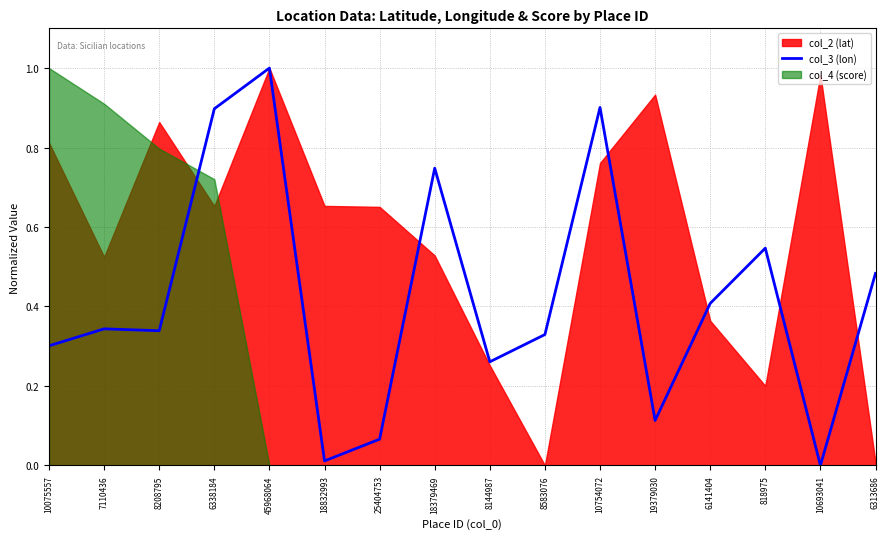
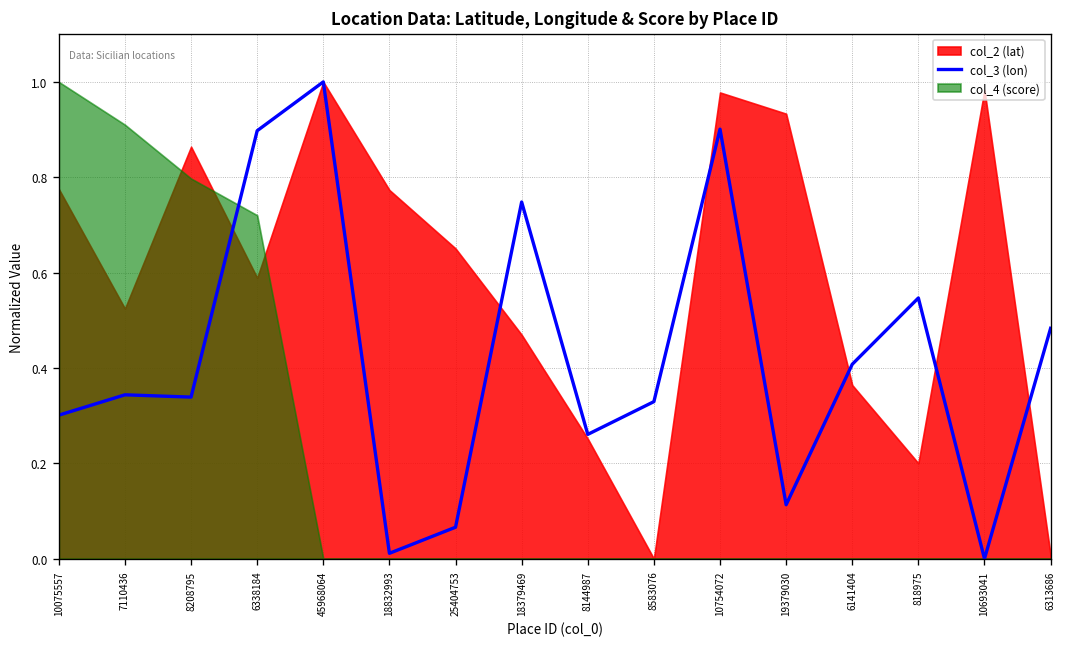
  {
    "col_2 (lat)": {
-     "10075557": 0.81,
+     "10075557": 0.78,
      "7110436": 0.52,
      "8208795": 0.86,
-     "6338184": 0.65,
-     "18832993": 0.65,
+     "6338184": 0.59,
+     "18832993": 0.77,
      "25404753": 0.65,
-     "18379469": 0.53,
+     "18379469": 0.47,
      "8144987": 0.25,
-     "10754072": 0.76,
+     "10754072": 0.98,
      "19379030": 0.93,
      "6141404": 0.36,
      "818975": 0.20,
      "6313686": 0.01
    },
    "col_3 (lon)": {
      "10075557": 0.30,
      "7110436": 0.34,
      "8208795": 0.34,
      "6338184": 0.90,
      "18832993": 0.01,
      "25404753": 0.07,
      "18379469": 0.75,
      "8144987": 0.26,
      "8583076": 0.33,
      "10754072": 0.90,
      "19379030": 0.11,
      "6141404": 0.41,
      "818975": 0.55,
      "6313686": 0.48
    },
    "col_4 (score)": {
      "10075557": 1.00,
      "7110436": 0.91,
      "8208795": 0.80,
      "6338184": 0.72,
      "45968064": 0.00,
      "18832993": 0.00,
      "25404753": 0.00,
      "18379469": 0.00,
      "8144987": 0.00,
      "10754072": 0.00,
      "19379030": 0.00,
      "6141404": 0.00,
      "818975": 0.00,
      "6313686": 0.00
    }
  }
